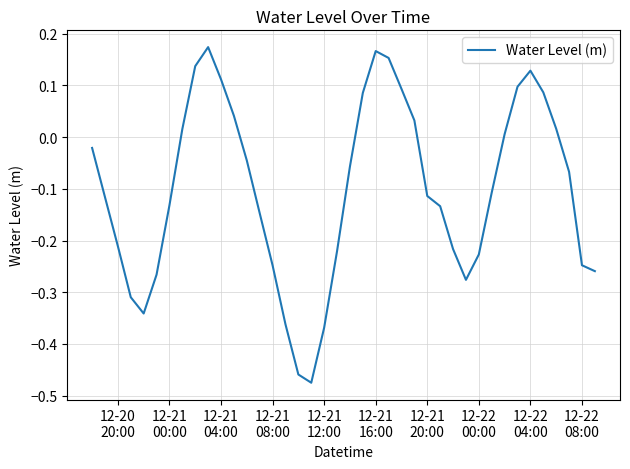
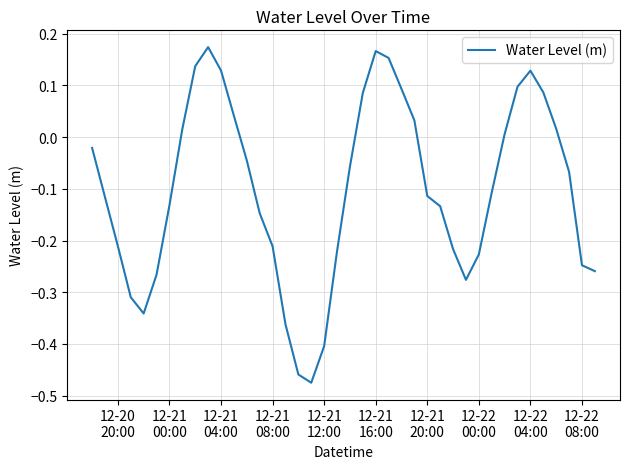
  {
    "12-20 20:00": -0.21,
    "12-21 00:00": -0.13,
-   "12-21 04:00": 0.11,
-   "12-21 08:00": -0.25,
-   "12-21 12:00": -0.37,
+   "12-21 04:00": 0.13,
+   "12-21 08:00": -0.21,
+   "12-21 12:00": -0.40,
    "12-21 16:00": 0.17,
    "12-21 20:00": -0.11,
    "12-22 00:00": -0.23,
    "12-22 04:00": 0.13,
    "12-22 08:00": -0.25
  }
